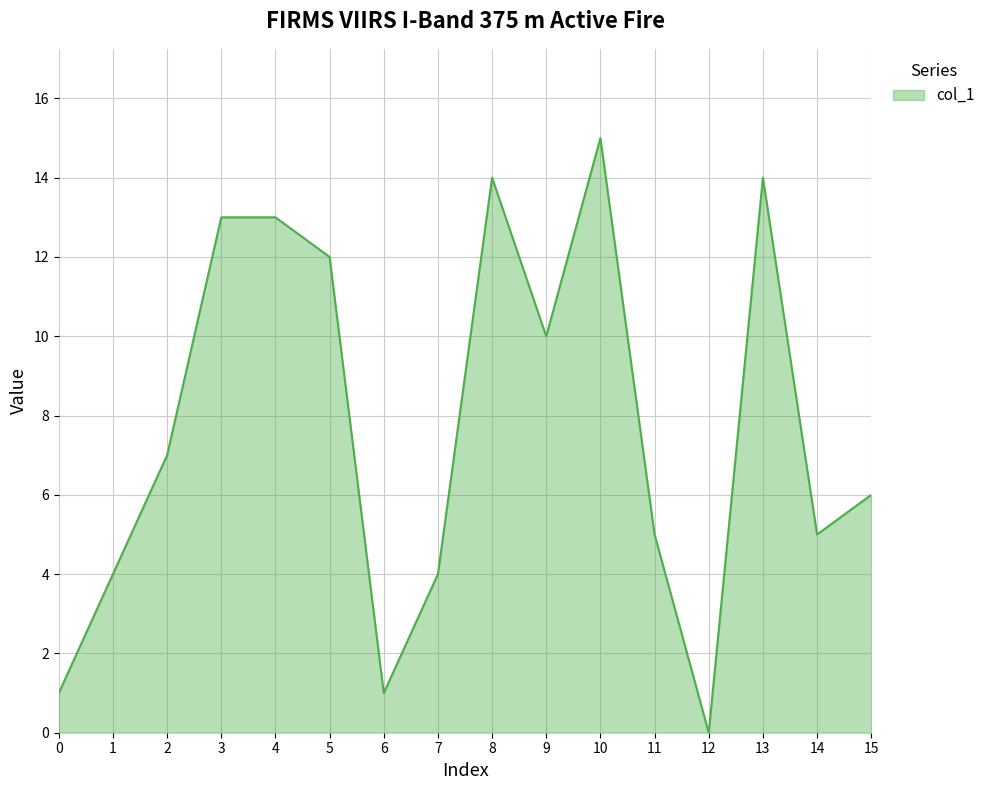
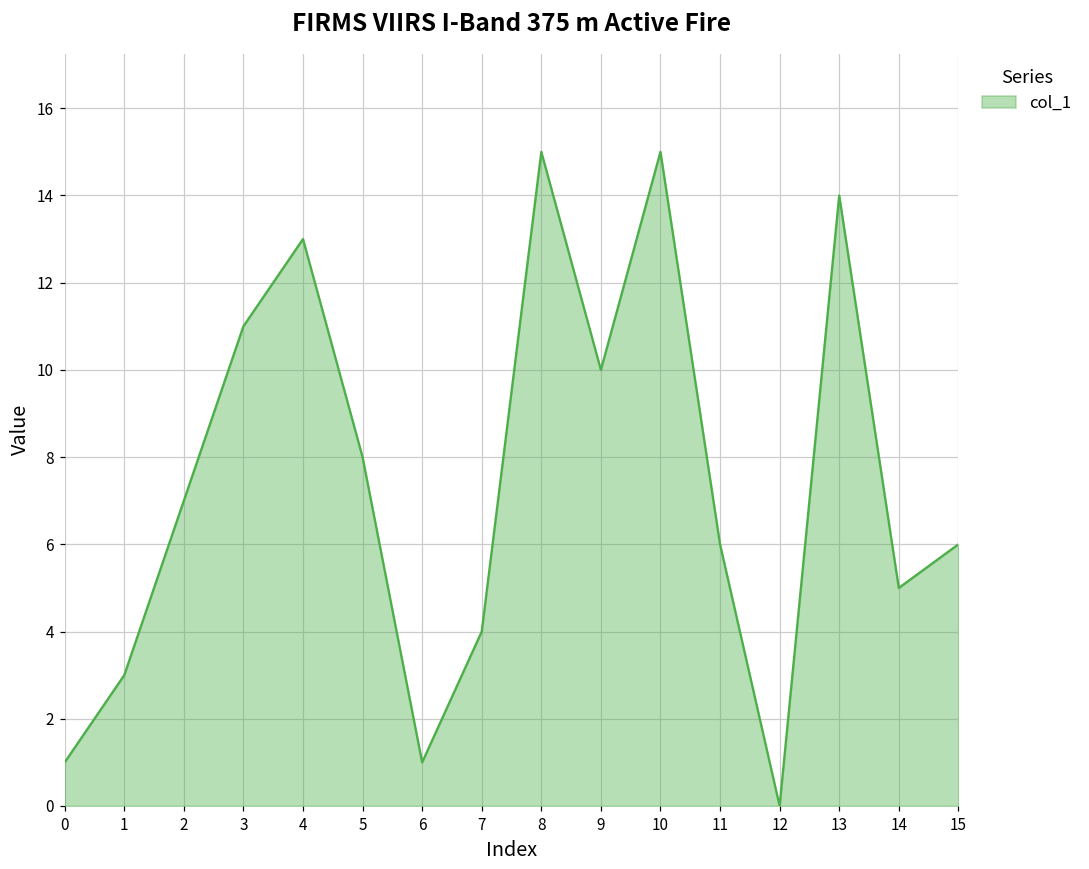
  {
    "0": 1,
-   "1": 4,
+   "1": 3,
    "2": 7,
-   "3": 13,
+   "3": 11,
    "4": 13,
-   "5": 12,
+   "5": 8,
    "6": 1,
    "7": 4,
-   "8": 14,
+   "8": 15,
    "9": 10,
    "10": 15,
-   "11": 5,
+   "11": 6,
    "12": 0,
    "13": 14,
    "14": 5,
    "15": 6
  }
